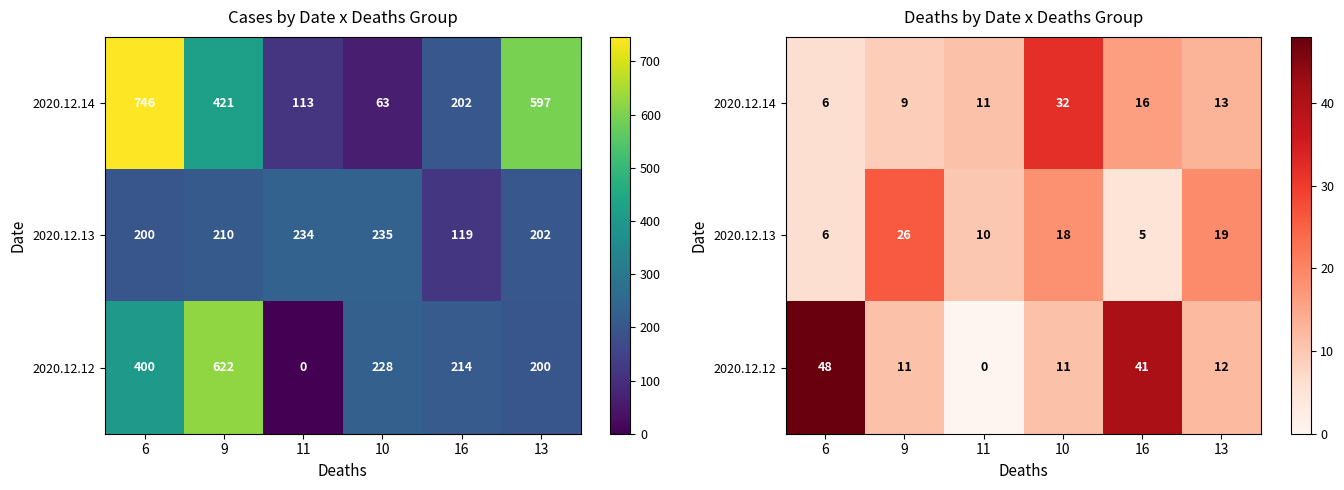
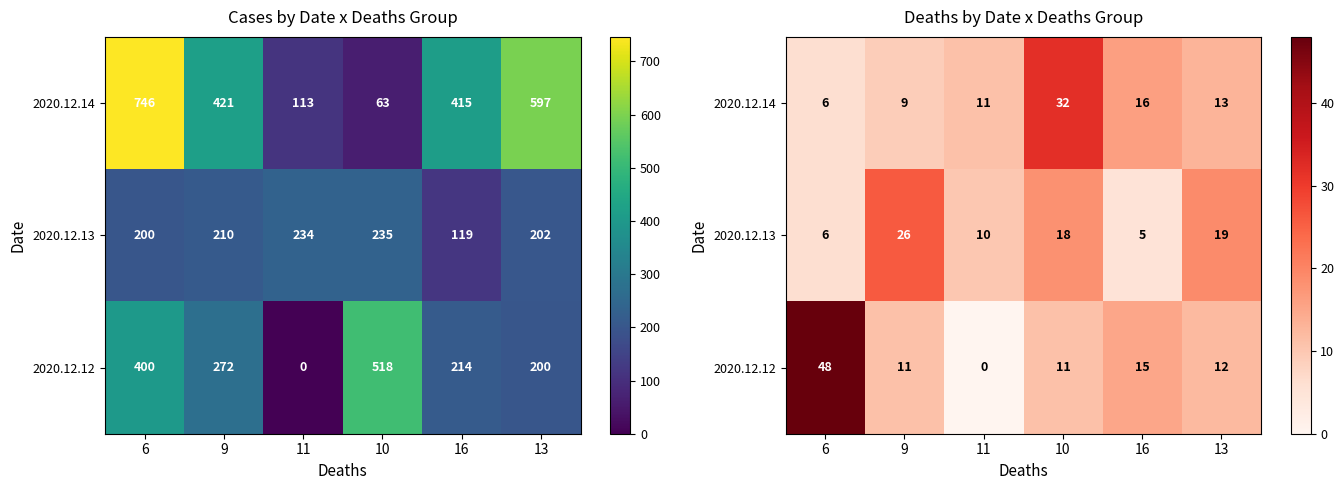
  {
    "Cases by Date x Deaths Group": {
      "2020.12.14": {
        "6": 746,
        "9": 421,
        "11": 113,
        "10": 63,
-       "16": 202,
+       "16": 415,
        "13": 597
      },
      "2020.12.13": {
        "6": 200,
        "9": 210,
        "11": 234,
        "10": 235,
        "16": 119,
        "13": 202
      },
      "2020.12.12": {
        "6": 400,
-       "9": 622,
+       "9": 272,
        "11": 0,
-       "10": 228,
+       "10": 518,
        "16": 214,
        "13": 200
      }
    },
    "Deaths by Date x Deaths Group": {
      "2020.12.14": {
        "6": 6,
        "9": 9,
        "11": 11,
        "10": 32,
        "16": 16,
        "13": 13
      },
      "2020.12.13": {
        "6": 6,
        "9": 26,
        "11": 10,
        "10": 18,
        "16": 5,
        "13": 19
      },
      "2020.12.12": {
        "6": 48,
        "9": 11,
        "11": 0,
        "10": 11,
-       "16": 41,
+       "16": 15,
        "13": 12
      }
    }
  }
